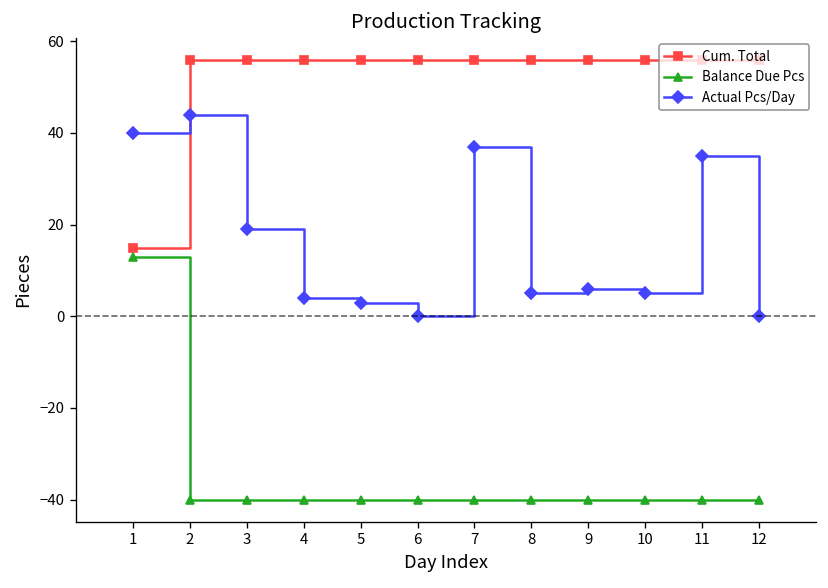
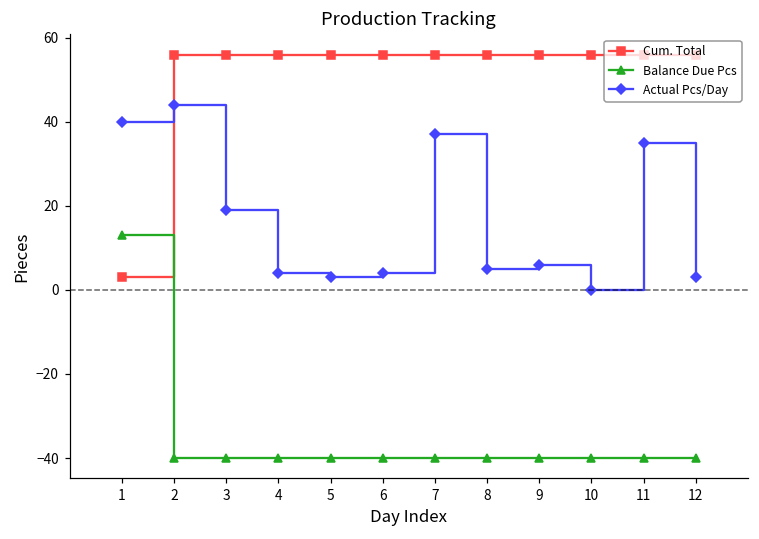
  {
    "Cum. Total": {
-     "1": 15,
+     "1": 3,
      "2": 56,
      "3": 56,
      "4": 56,
      "5": 56,
      "6": 56,
      "7": 56,
      "8": 56,
      "9": 56,
      "10": 56
    },
    "Balance Due Pcs": {
      "1": 13,
      "2": -40,
      "3": -40,
      "4": -40,
      "5": -40,
      "6": -40,
      "7": -40,
      "8": -40,
      "9": -40,
      "10": -40,
      "11": -40,
      "12": -40
    },
    "Actual Pcs/Day": {
      "1": 40,
      "2": 44,
      "3": 19,
      "4": 4,
      "5": 3,
-     "6": 0,
+     "6": 4,
      "7": 37,
      "8": 5,
      "9": 6,
-     "10": 5,
+     "10": 0,
      "11": 35,
-     "12": 0
+     "12": 3
    }
  }
